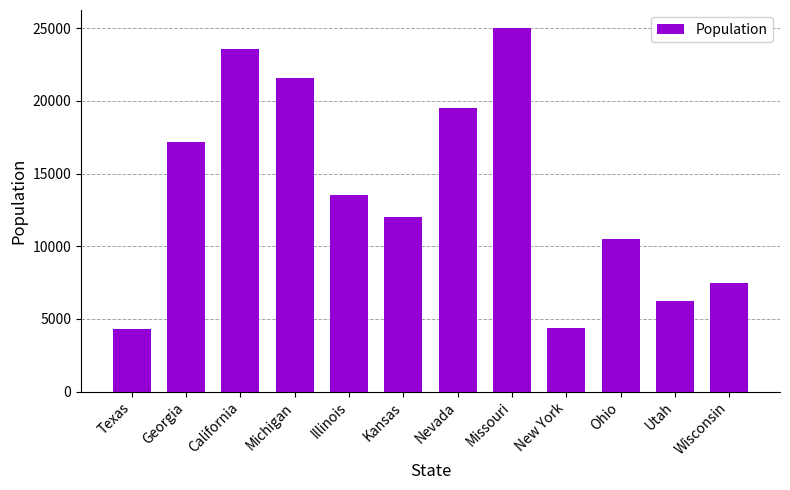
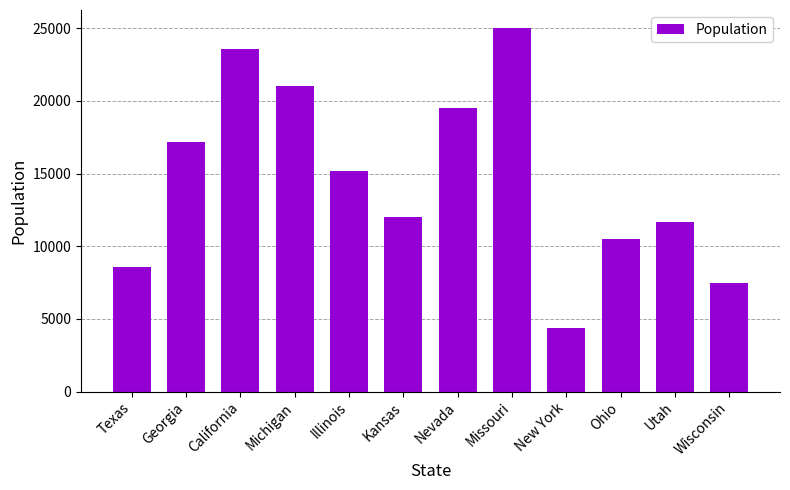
  {
-   "Texas": 4300,
+   "Texas": 8600,
    "Georgia": 17200,
    "California": 23500,
-   "Michigan": 21600,
-   "Illinois": 13500,
+   "Michigan": 21000,
+   "Illinois": 15200,
    "Kansas": 12000,
    "Nevada": 19500,
    "Missouri": 25000,
    "New York": 4400,
    "Ohio": 10500,
-   "Utah": 6200,
+   "Utah": 11700,
    "Wisconsin": 7500
  }
